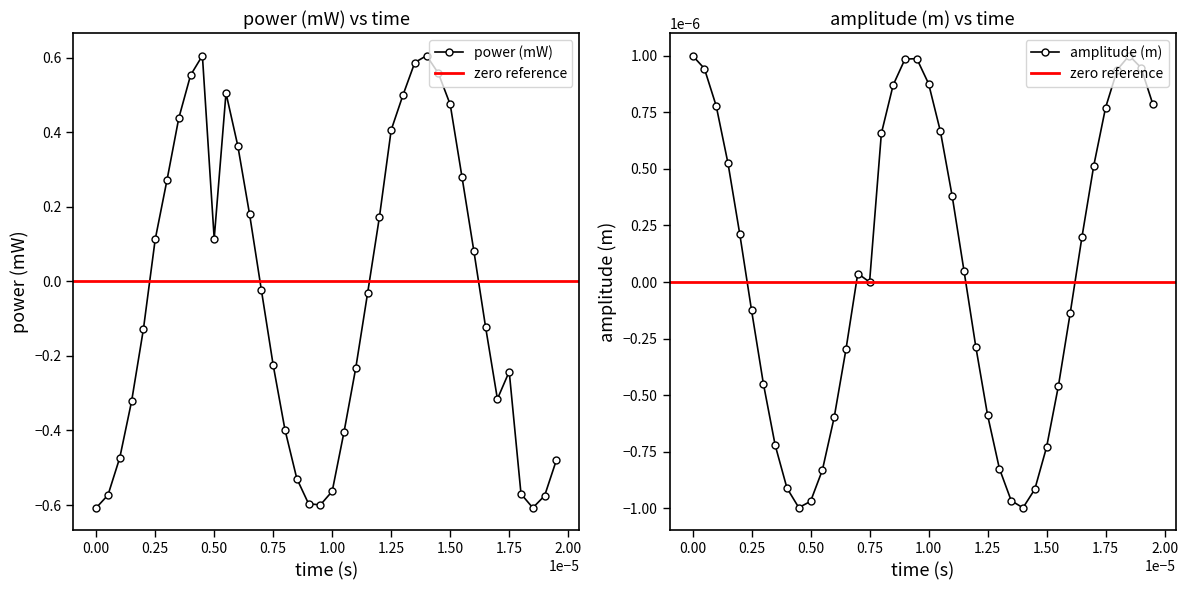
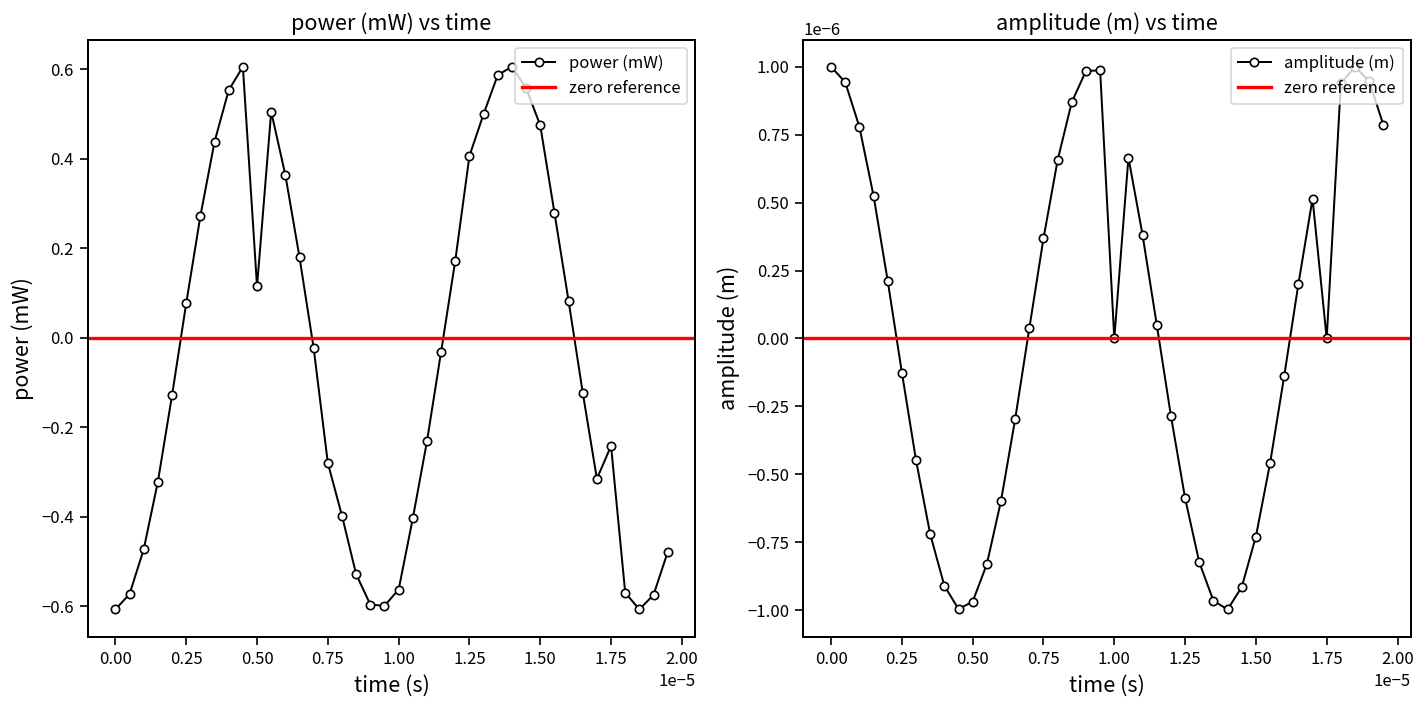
  {
    "power (mW) vs time": {
      "0.00": -0.61,
-     "0.25": 0.11,
+     "0.25": 0.08,
      "0.50": 0.11,
-     "0.75": -0.22,
+     "0.75": -0.28,
      "1.00": -0.56,
      "1.25": 0.41,
      "1.50": 0.47,
      "1.75": -0.24
    },
    "amplitude (m) vs time": {
      "0.00": 0.0000010,
      "0.25": -0.00000013,
      "0.50": -0.00000097,
-     "0.75": 0.0000000,
-     "1.00": 0.000001,
+     "0.75": 0.0000004,
+     "1.00": 0.000000,
      "1.25": -0.00000059,
      "1.50": -0.00000073,
-     "1.75": 0.000001
+     "1.75": 0.000000
    }
  }
